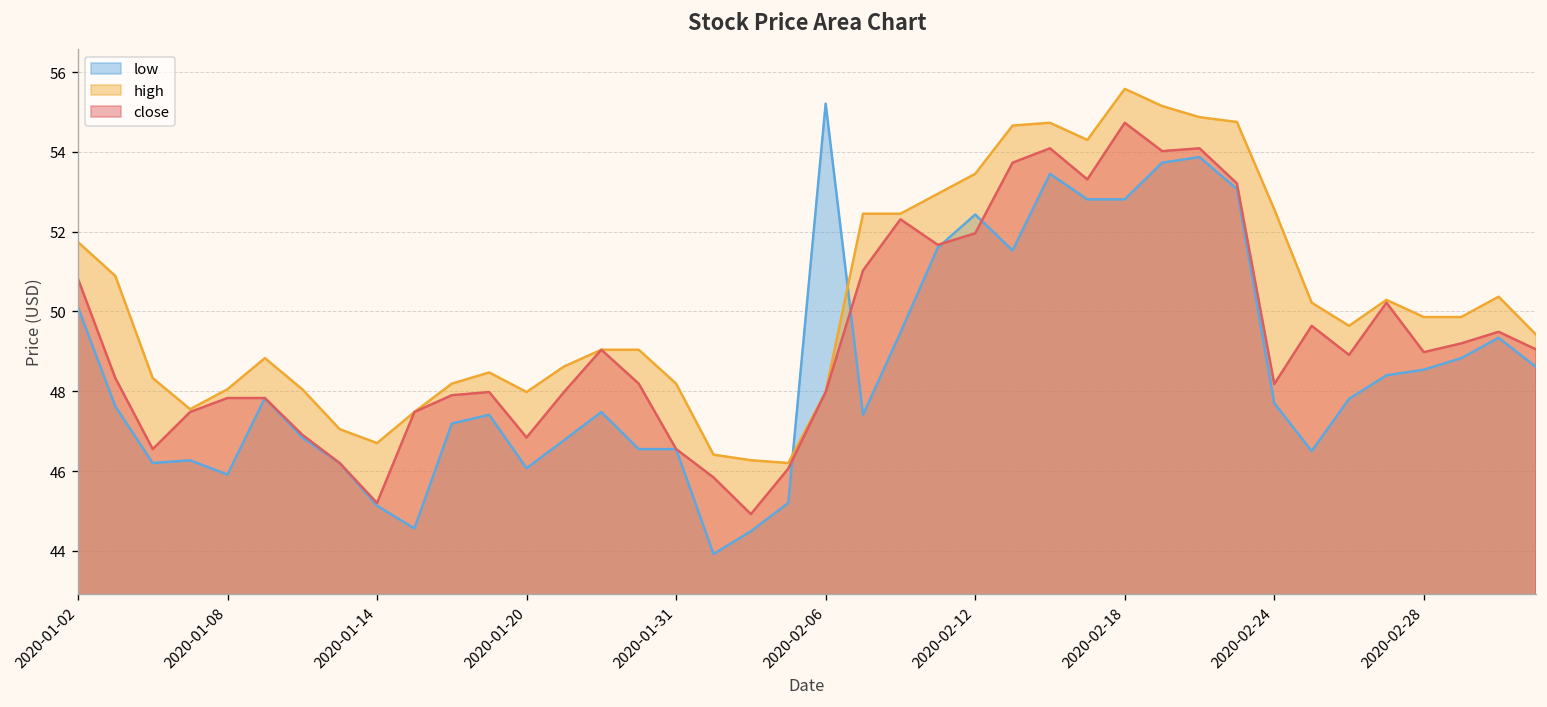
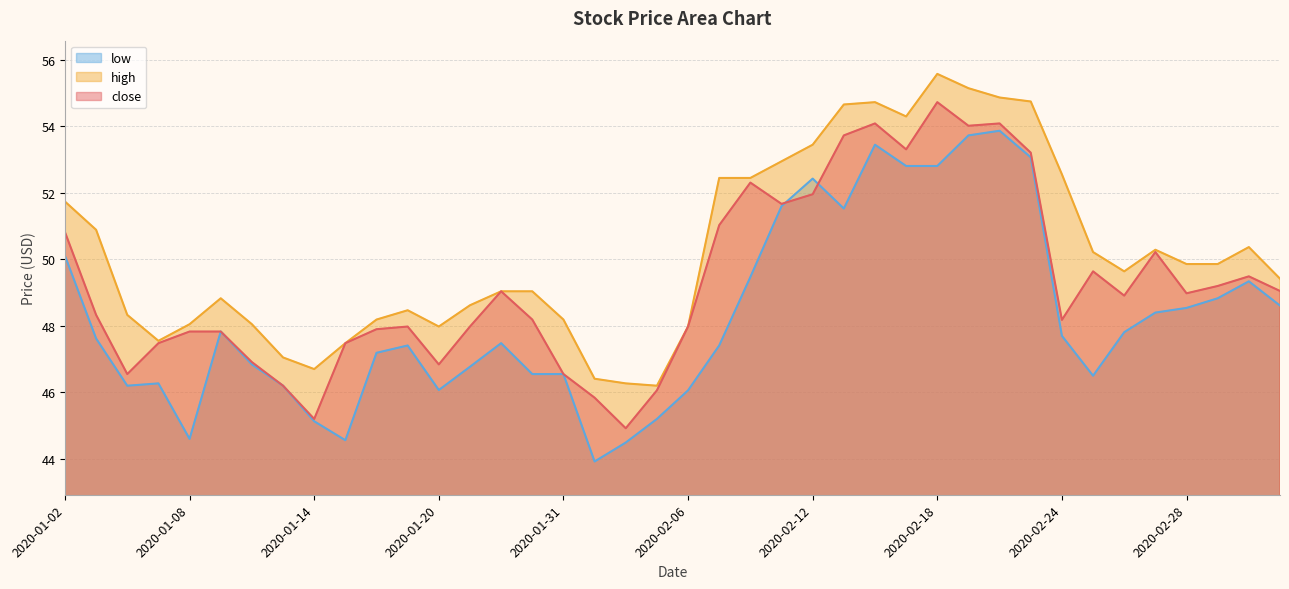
  {
    "low": {
      "2020-01-02": 50.1,
-     "2020-01-08": 45.9,
+     "2020-01-08": 44.6,
      "2020-01-20": 46.1,
-     "2020-02-06": 55.2,
+     "2020-02-06": 46.1,
      "2020-02-12": 52.4,
      "2020-02-18": 52.8,
      "2020-02-24": 47.7,
      "2020-02-28": 48.5
    }
  }
